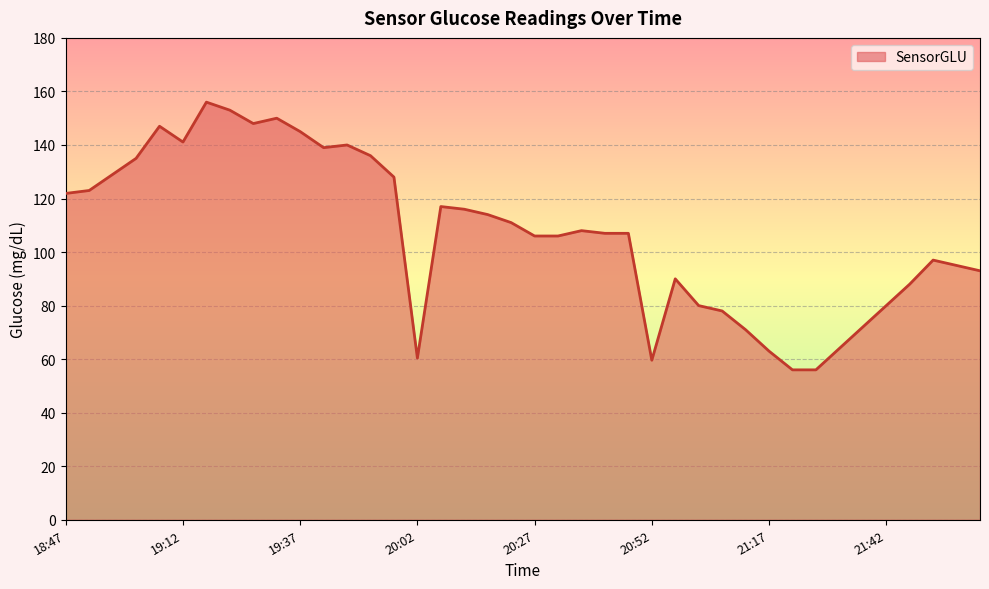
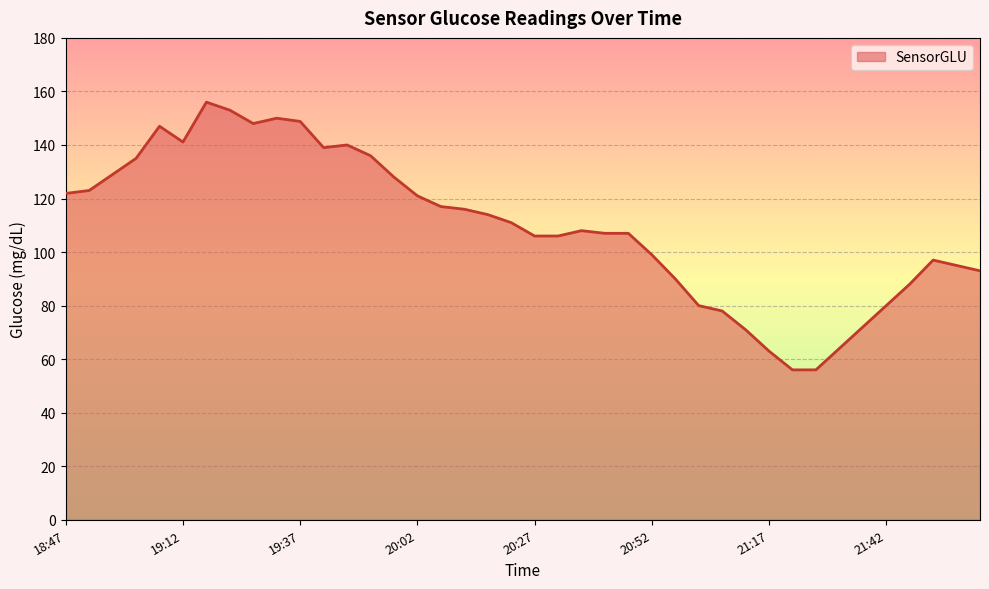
  {
    "18:47": 122,
    "19:12": 141,
-   "19:37": 145,
-   "20:02": 60,
+   "19:37": 149,
+   "20:02": 121,
    "20:27": 106,
-   "20:52": 60,
+   "20:52": 99,
    "21:17": 63,
    "21:42": 80
  }
